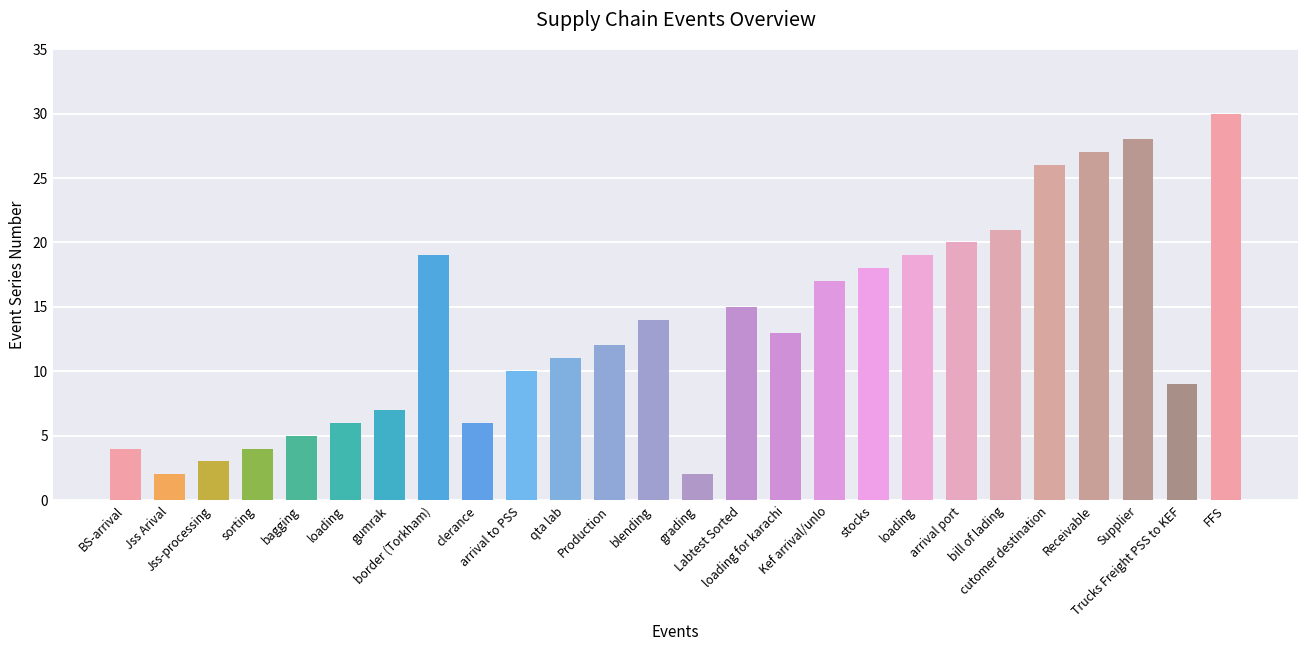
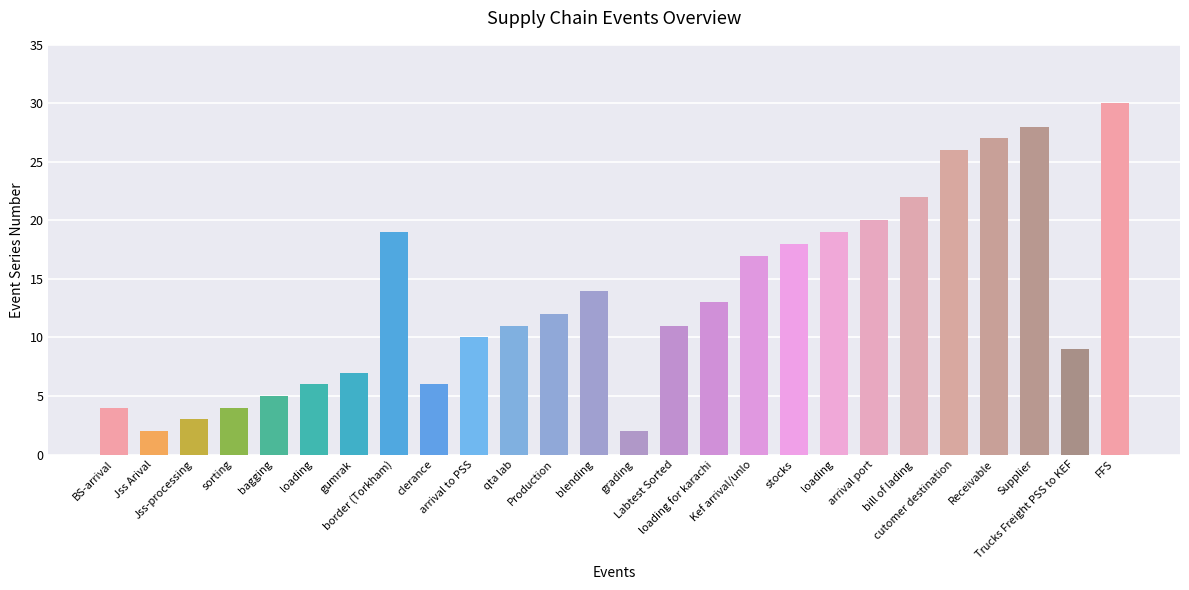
  {
    "BS-arrival": 4,
    "Jss Arival": 2,
    "Jss-processing": 3,
    "sorting": 4,
    "bagging": 5,
    "gumrak": 7,
    "border (Torkham)": 19,
    "clerance": 6,
    "arrival to PSS": 10,
    "qta lab": 11,
    "Production": 12,
    "blending": 14,
    "grading": 2,
-   "Labtest Sorted": 15,
+   "Labtest Sorted": 11,
    "loading for karachi": 13,
    "Kef arrival/unlo": 17,
    "stocks": 18,
    "arrival port": 20,
-   "bill of lading": 21,
+   "bill of lading": 22,
    "cutomer destination": 26,
    "Receivable": 27,
    "Supplier": 28,
    "Trucks Freight PSS to KEF": 9,
    "FFS": 30
  }
